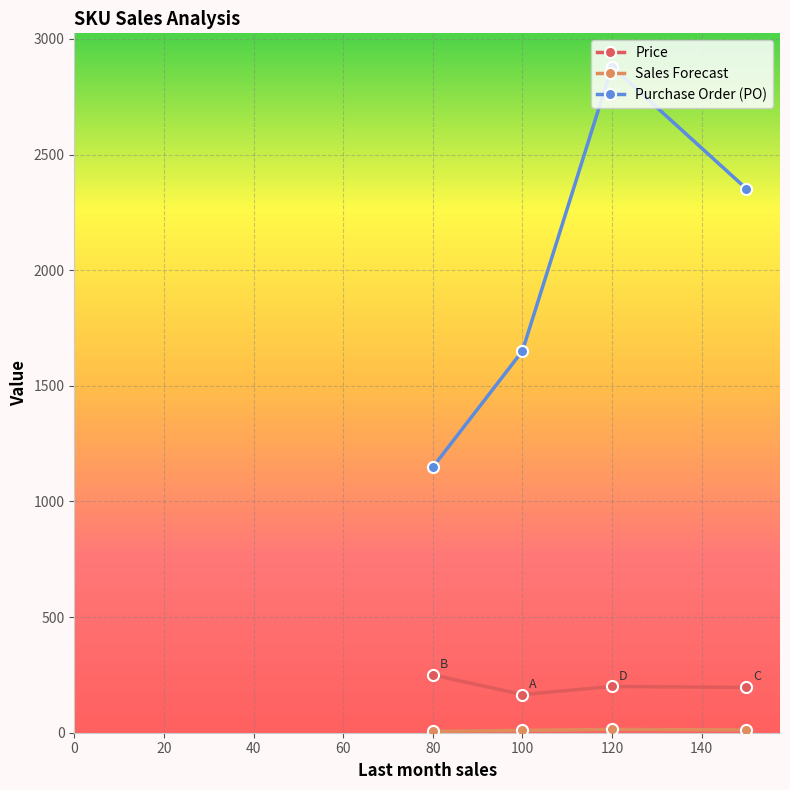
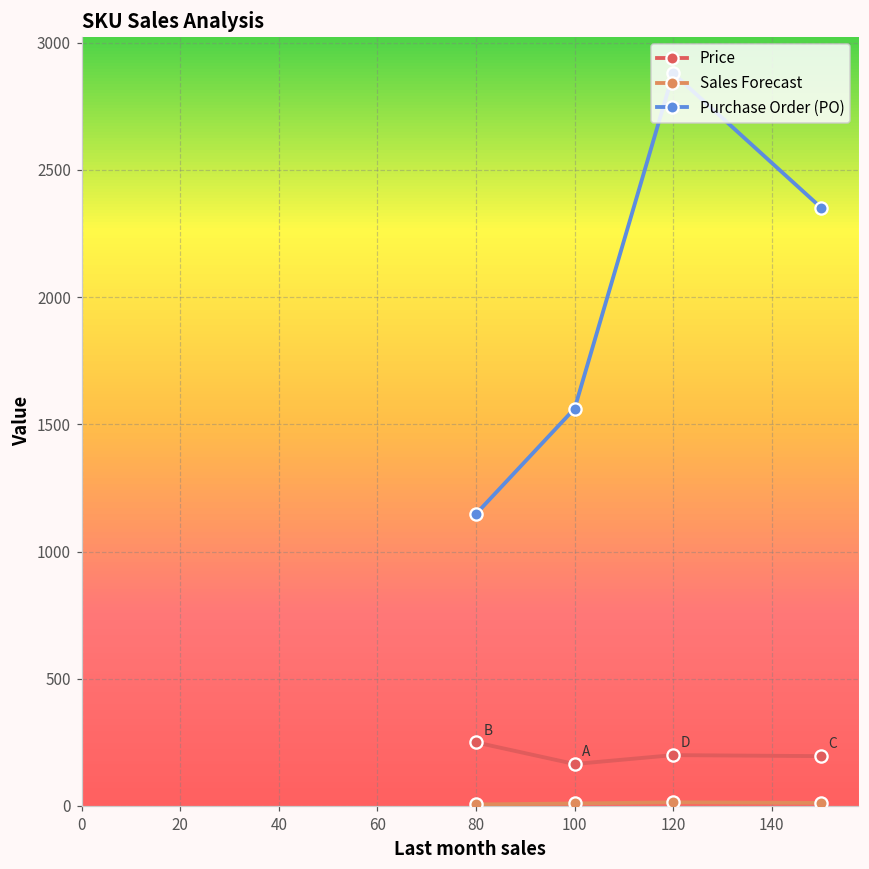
  {
    "Purchase Order (PO)": {
      "80": 1150,
-     "100": 1650
+     "100": 1560
    }
  }
